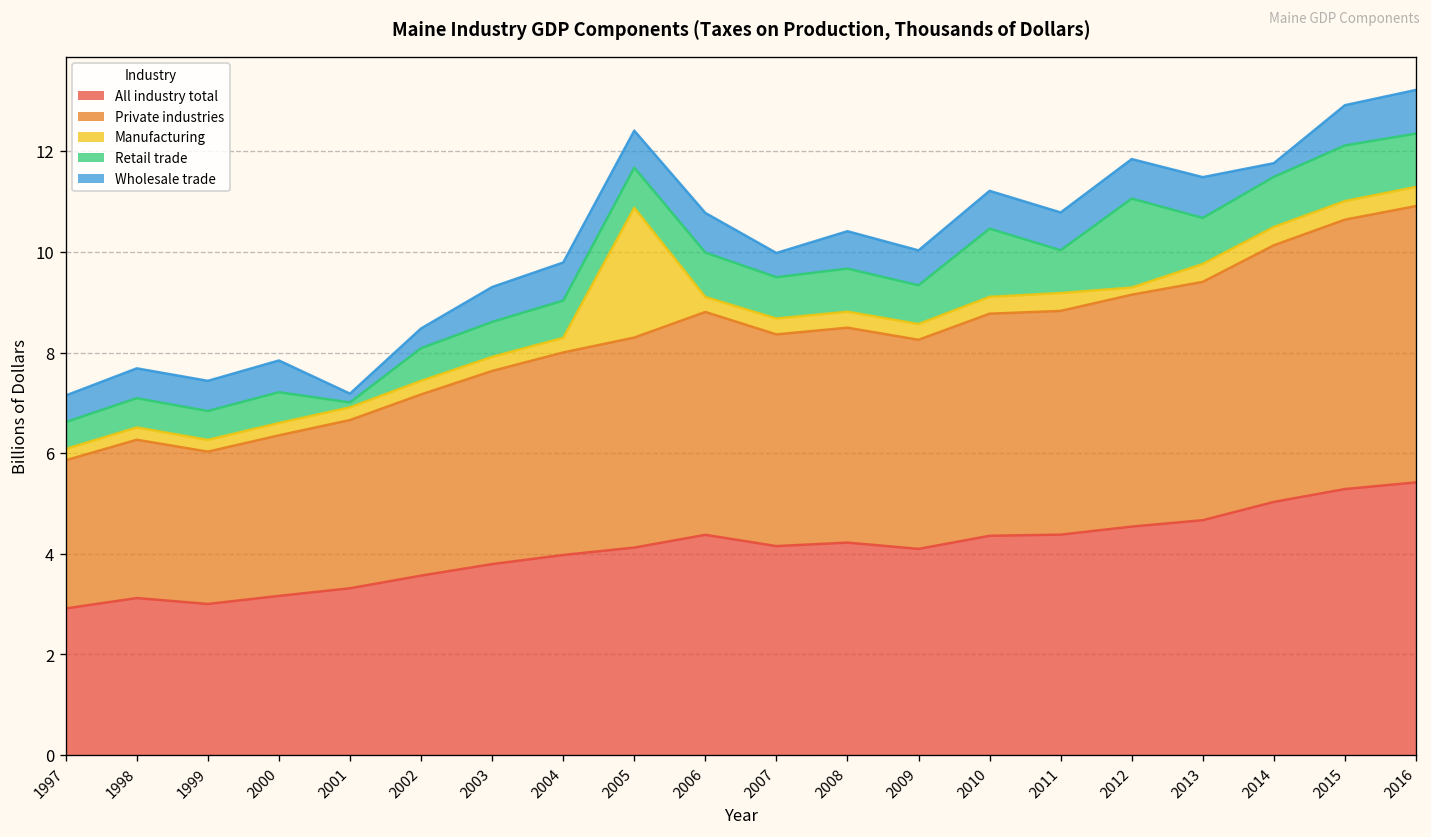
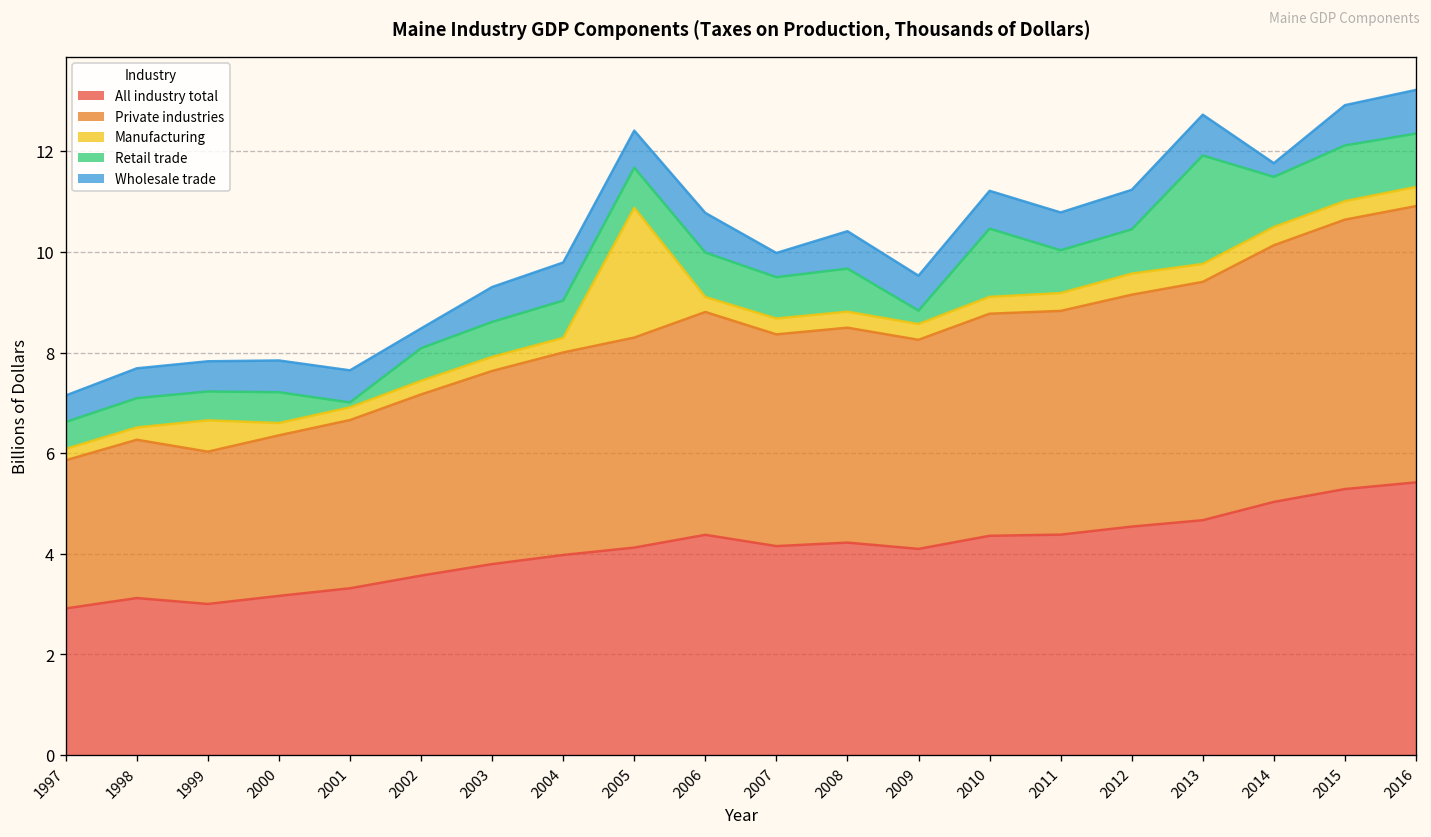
  {
    "Manufacturing": {
      "1997": 0.2,
      "1998": 0.2,
-     "1999": 0.2,
+     "1999": 0.6,
      "2000": 0.2,
      "2001": 0.3,
      "2002": 0.3,
      "2003": 0.3,
      "2004": 0.3,
      "2005": 2.6,
      "2006": 0.3,
      "2007": 0.3,
      "2008": 0.3,
      "2009": 0.3,
      "2010": 0.3,
      "2011": 0.4,
-     "2012": 0.1,
+     "2012": 0.4,
      "2013": 0.4,
      "2014": 0.4,
      "2015": 0.4,
      "2016": 0.4
    },
    "Retail trade": {
      "1997": 0.5,
      "1998": 0.6,
      "1999": 0.6,
      "2000": 0.6,
      "2001": 0.1,
      "2002": 0.6,
      "2003": 0.7,
      "2004": 0.7,
      "2005": 0.8,
      "2006": 0.9,
      "2007": 0.8,
      "2008": 0.9,
-     "2009": 0.8,
+     "2009": 0.3,
      "2010": 1.4,
      "2011": 0.9,
-     "2012": 1.8,
-     "2013": 0.9,
+     "2012": 0.9,
+     "2013": 2.2,
      "2014": 1.0,
      "2015": 1.1,
      "2016": 1.1
    },
    "Wholesale trade": {
      "1997": 0.5,
      "1998": 0.6,
      "1999": 0.6,
      "2000": 0.6,
-     "2001": 0.2,
+     "2001": 0.6,
      "2002": 0.4,
      "2003": 0.7,
      "2004": 0.8,
      "2005": 0.7,
      "2006": 0.8,
      "2007": 0.5,
      "2008": 0.7,
      "2009": 0.7,
      "2010": 0.8,
      "2011": 0.8,
      "2012": 0.8,
      "2013": 0.8,
      "2014": 0.3,
      "2015": 0.8,
      "2016": 0.9
    }
  }
